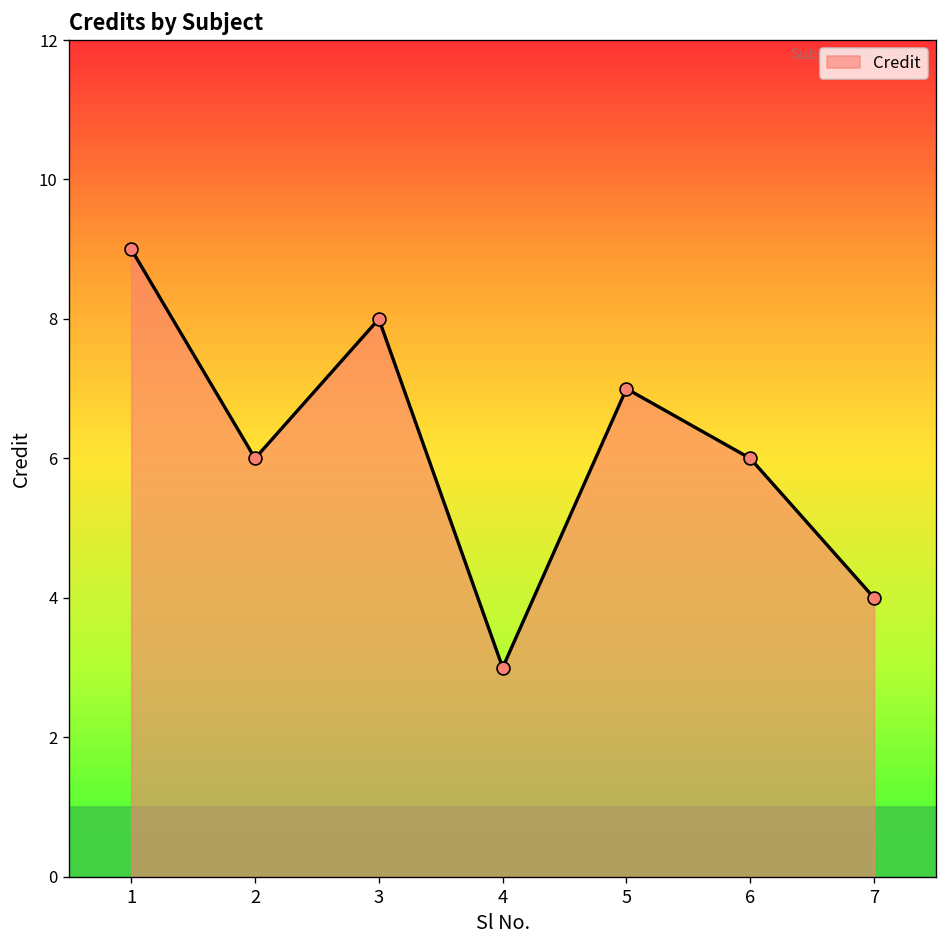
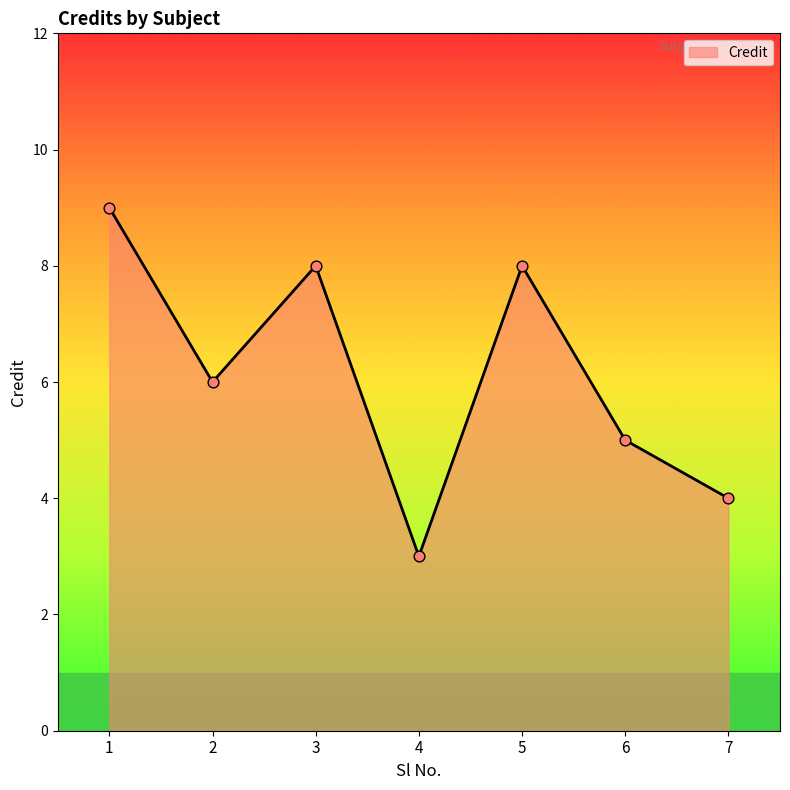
  {
    "1": 9,
    "2": 6,
    "3": 8,
    "4": 3,
-   "5": 7,
-   "6": 6,
+   "5": 8,
+   "6": 5,
    "7": 4
  }
